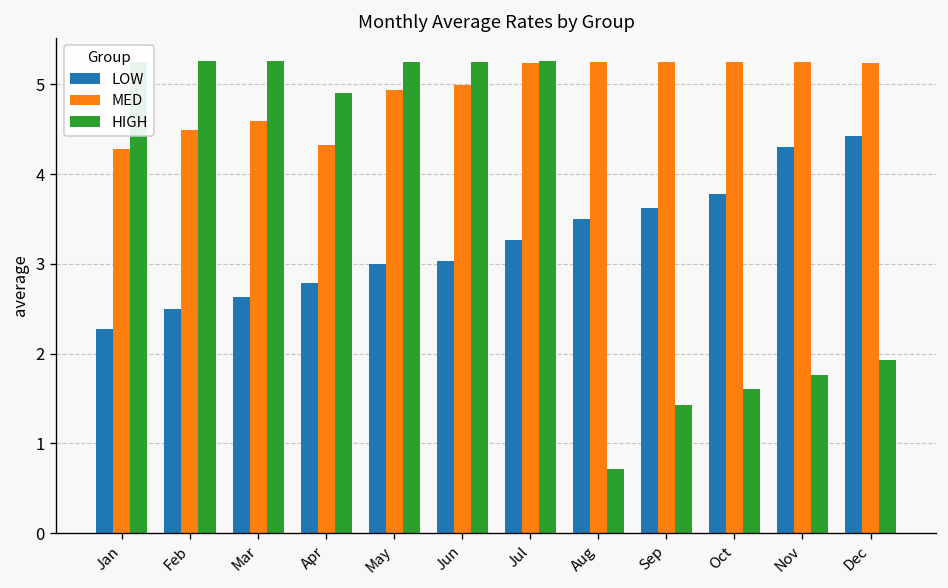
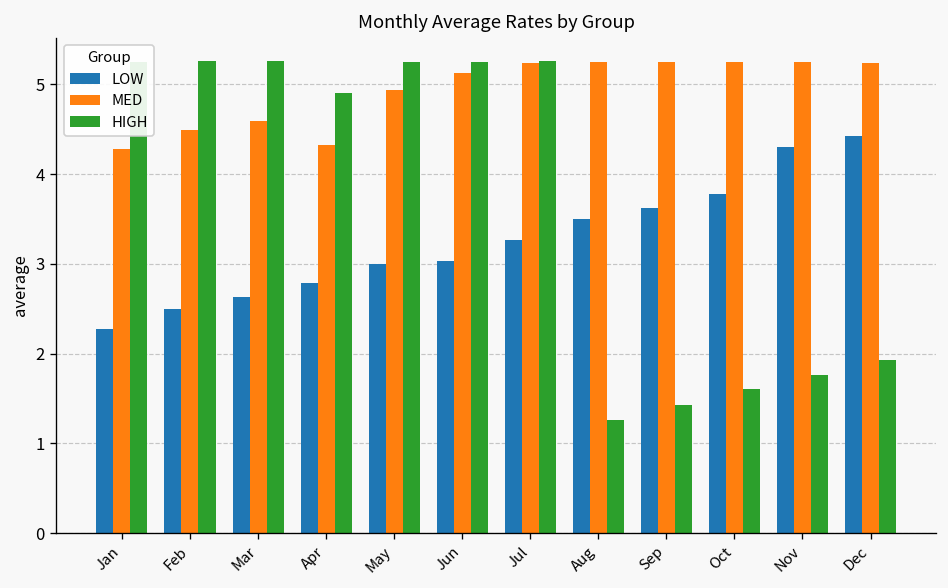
  {
    "LOW": {
      "Jan": 2.3,
      "Feb": 2.5,
      "Mar": 2.6,
      "Apr": 2.8,
      "May": 3.0,
      "Jun": 3.0,
      "Jul": 3.3,
      "Aug": 3.5,
      "Sep": 3.6,
      "Oct": 3.8,
      "Nov": 4.3,
      "Dec": 4.4
    },
    "MED": {
      "Jan": 4.3,
      "Feb": 4.5,
      "Mar": 4.6,
      "Apr": 4.3,
      "May": 4.9,
-     "Jun": 5.0,
+     "Jun": 5.1,
      "Jul": 5.2,
      "Aug": 5.2,
      "Sep": 5.3,
      "Oct": 5.2,
      "Nov": 5.2,
      "Dec": 5.2
    },
    "HIGH": {
      "Feb": 5.3,
      "Mar": 5.3,
      "Apr": 4.9,
      "May": 5.3,
      "Jun": 5.3,
      "Jul": 5.3,
-     "Aug": 0.7,
+     "Aug": 1.3,
      "Sep": 1.4,
      "Oct": 1.6,
      "Nov": 1.8,
      "Dec": 1.9
    }
  }
